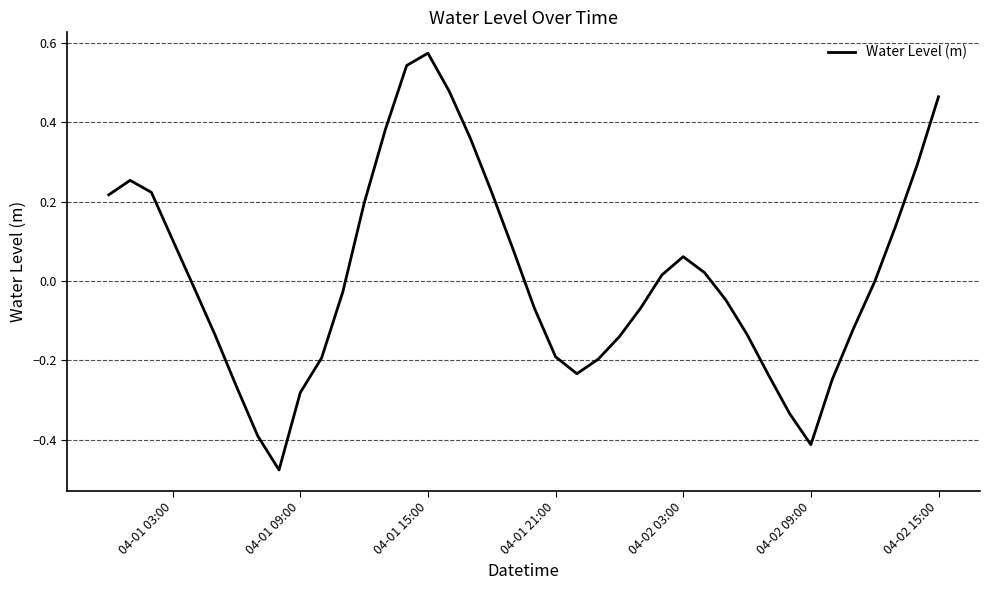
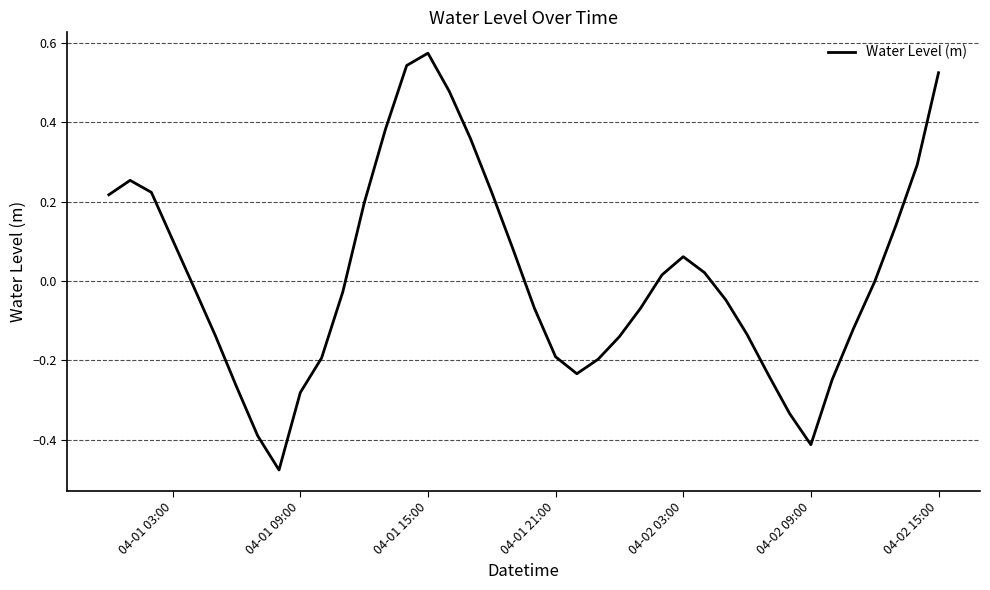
  {
    "04-01 03:00": 0.10,
    "04-01 09:00": -0.28,
    "04-01 15:00": 0.57,
    "04-01 21:00": -0.19,
    "04-02 03:00": 0.06,
    "04-02 09:00": -0.41,
-   "04-02 15:00": 0.46
+   "04-02 15:00": 0.52
  }
